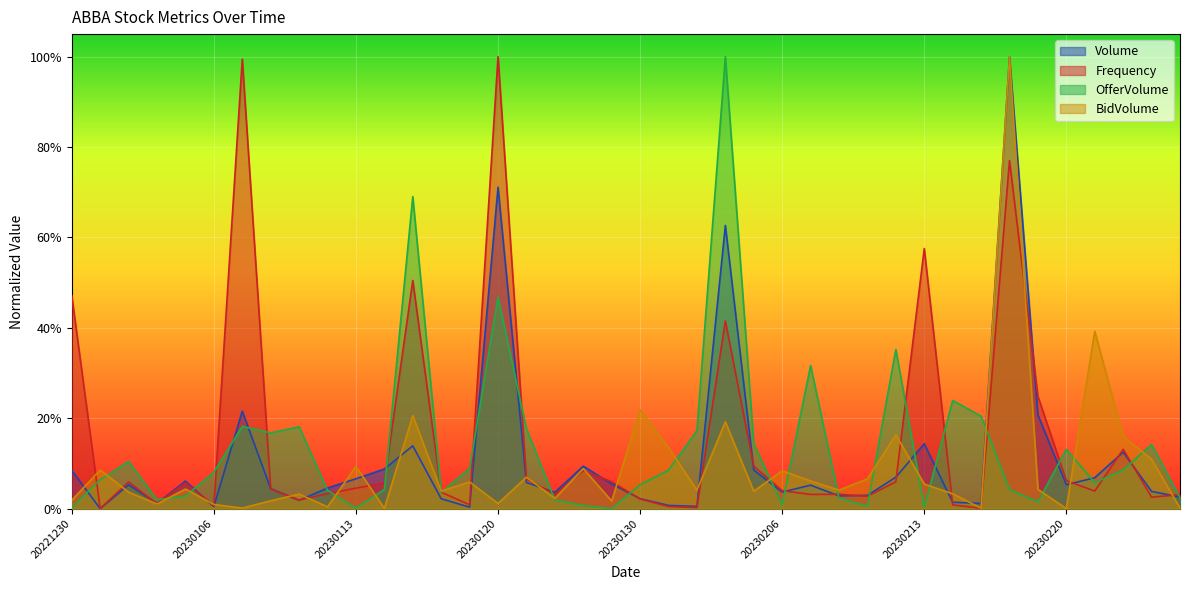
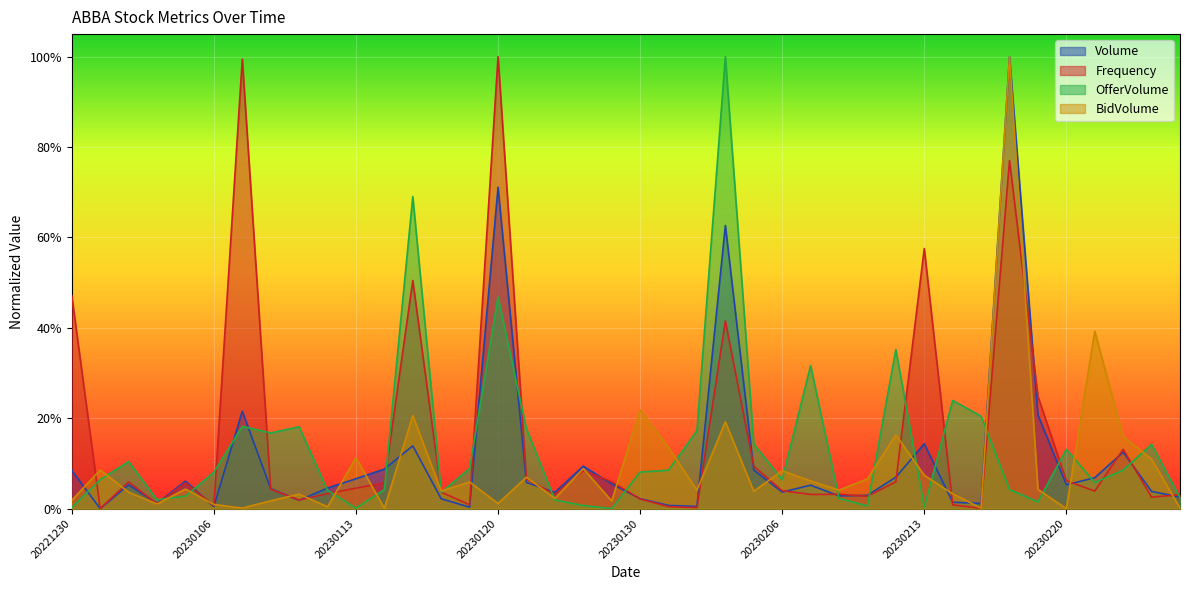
  {
    "Volume": {
      "20221230": "8%",
      "20230113": "7%",
      "20230120": "71%",
      "20230213": "14%",
      "20230220": "5%"
    },
    "Frequency": {
      "20221230": "47%",
      "20230113": "5%",
      "20230120": "100%",
      "20230213": "58%",
      "20230220": "6%"
    },
    "OfferVolume": {
      "20221230": "0%",
      "20230106": "8%",
      "20230113": "0%",
      "20230120": "47%",
-     "20230130": "5%",
-     "20230206": "1%",
+     "20230130": "8%",
+     "20230206": "6%",
      "20230213": "0%",
      "20230220": "13%"
    },
    "BidVolume": {
      "20221230": "2%",
-     "20230113": "9%",
+     "20230113": "11%",
      "20230120": "1%",
      "20230130": "22%",
      "20230206": "8%",
-     "20230213": "5%",
+     "20230213": "7%",
      "20230220": "0%"
    }
  }
